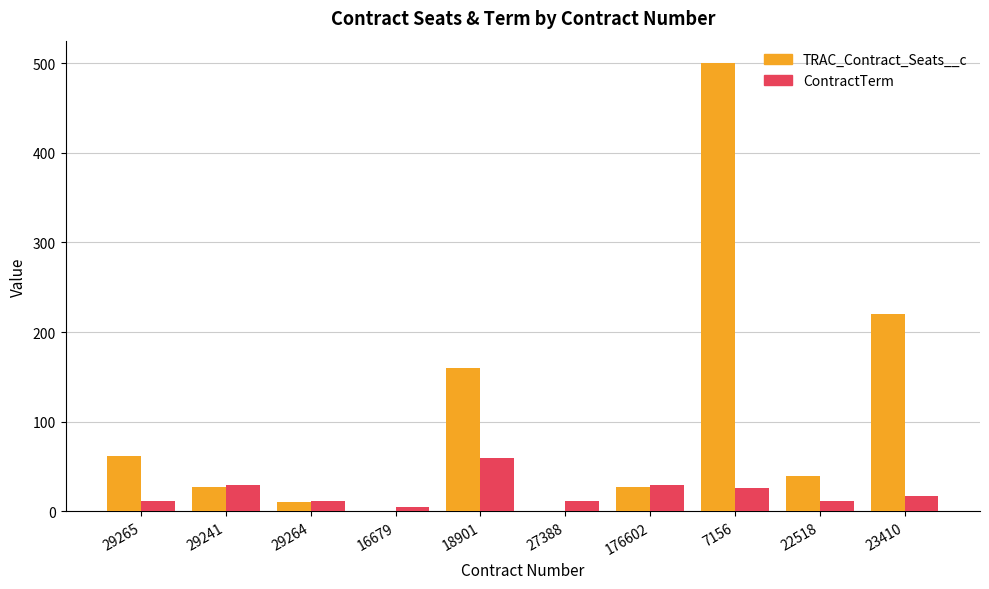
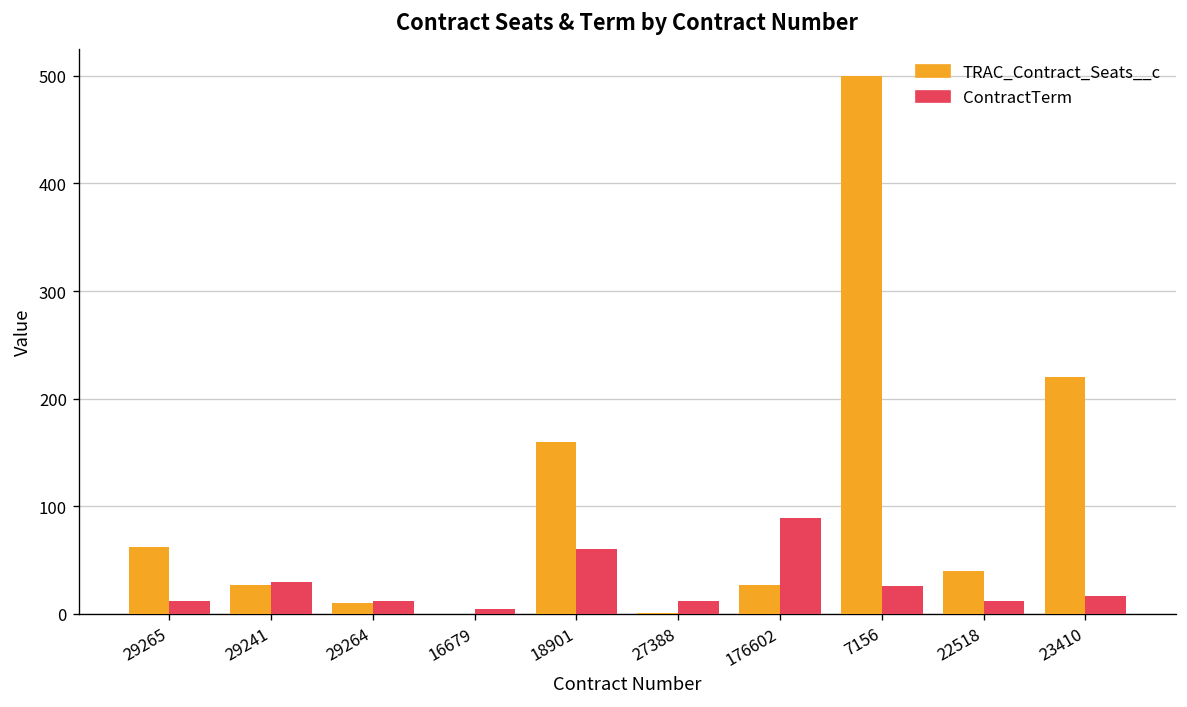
  {
    "TRAC_Contract_Seats__c": {
      "29265": 60,
      "29241": 30,
      "29264": 10,
      "16679": 0,
      "18901": 160,
      "176602": 30,
      "7156": 500,
      "22518": 40,
      "23410": 220
    },
    "ContractTerm": {
      "29265": 10,
      "29241": 30,
      "29264": 10,
      "16679": 10,
      "18901": 60,
      "27388": 10,
-     "176602": 30,
+     "176602": 90,
      "7156": 30,
      "22518": 10,
      "23410": 20
    }
  }
